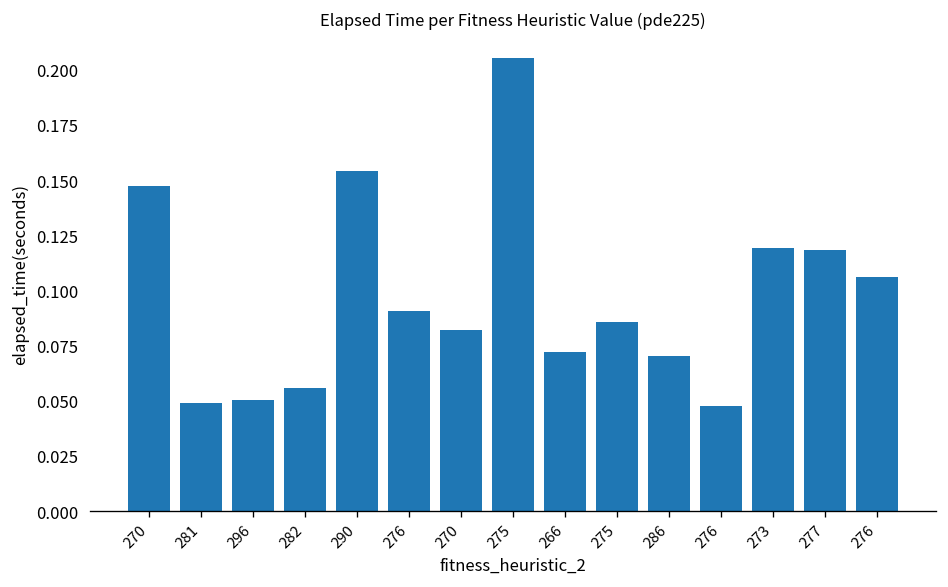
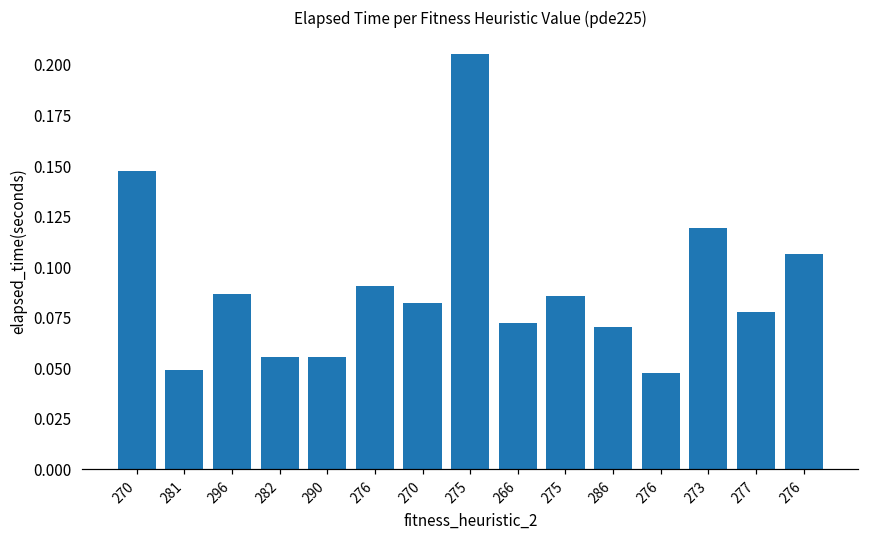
  {
    "281": 0.049,
-   "296": 0.050,
+   "296": 0.087,
    "282": 0.056,
-   "290": 0.154,
+   "290": 0.056,
    "266": 0.072,
    "286": 0.070,
    "273": 0.119,
-   "277": 0.118
+   "277": 0.078
  }
